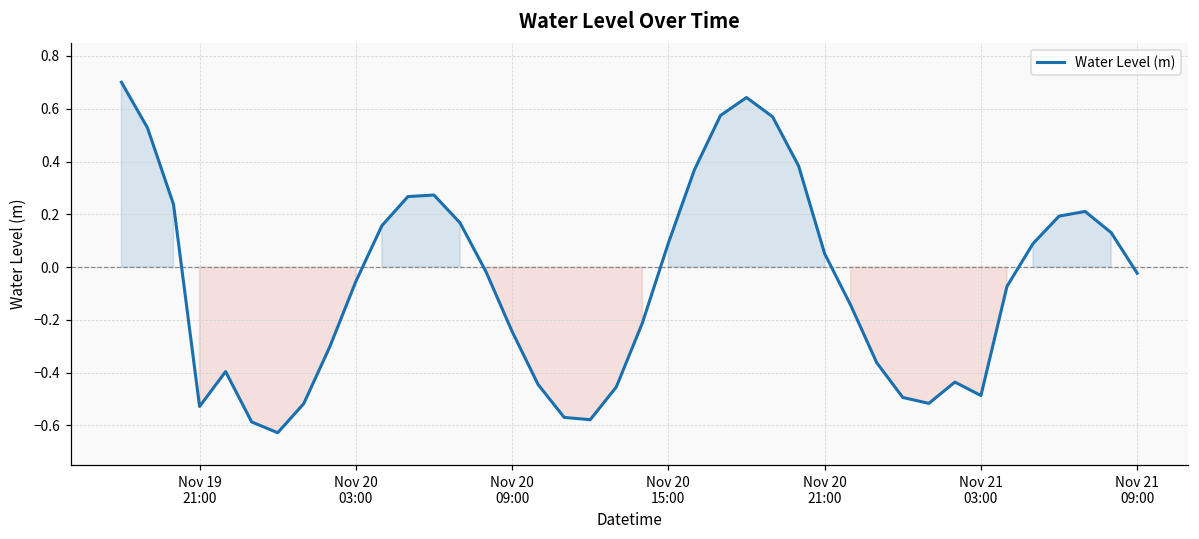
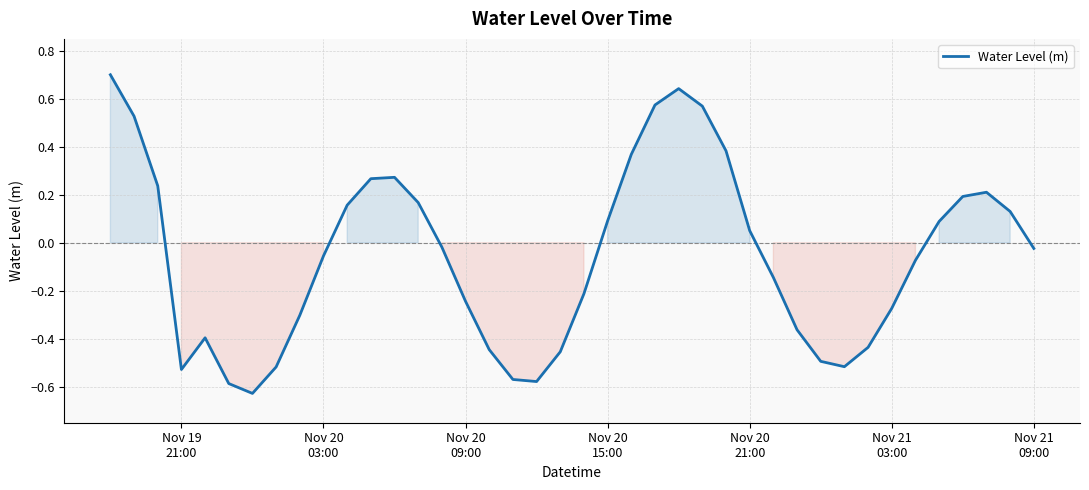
  {
    "Nov 19 21:00": -0.53,
    "Nov 20 03:00": -0.05,
    "Nov 20 09:00": -0.24,
    "Nov 20 15:00": 0.09,
    "Nov 20 21:00": 0.05,
-   "Nov 21 03:00": -0.49,
+   "Nov 21 03:00": -0.27,
    "Nov 21 09:00": -0.02
  }
